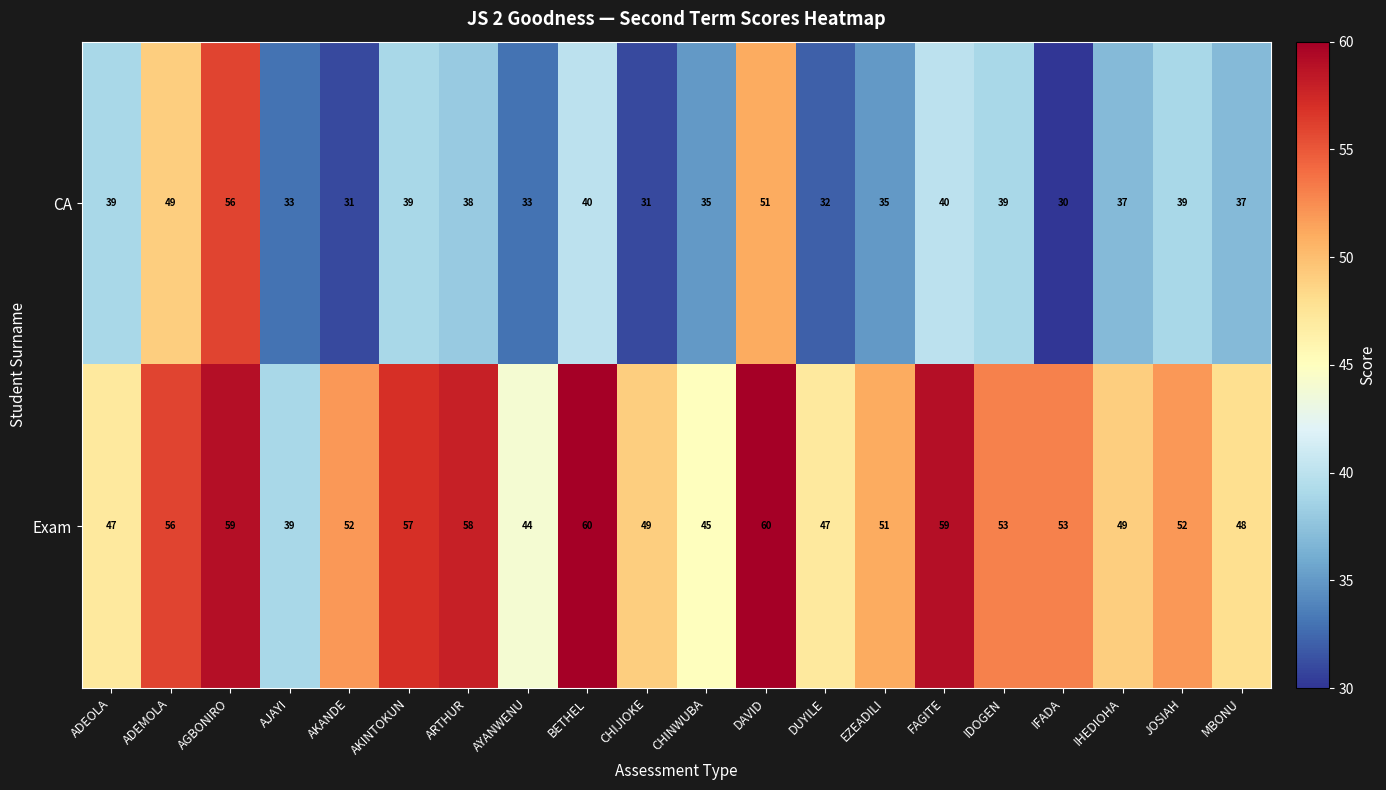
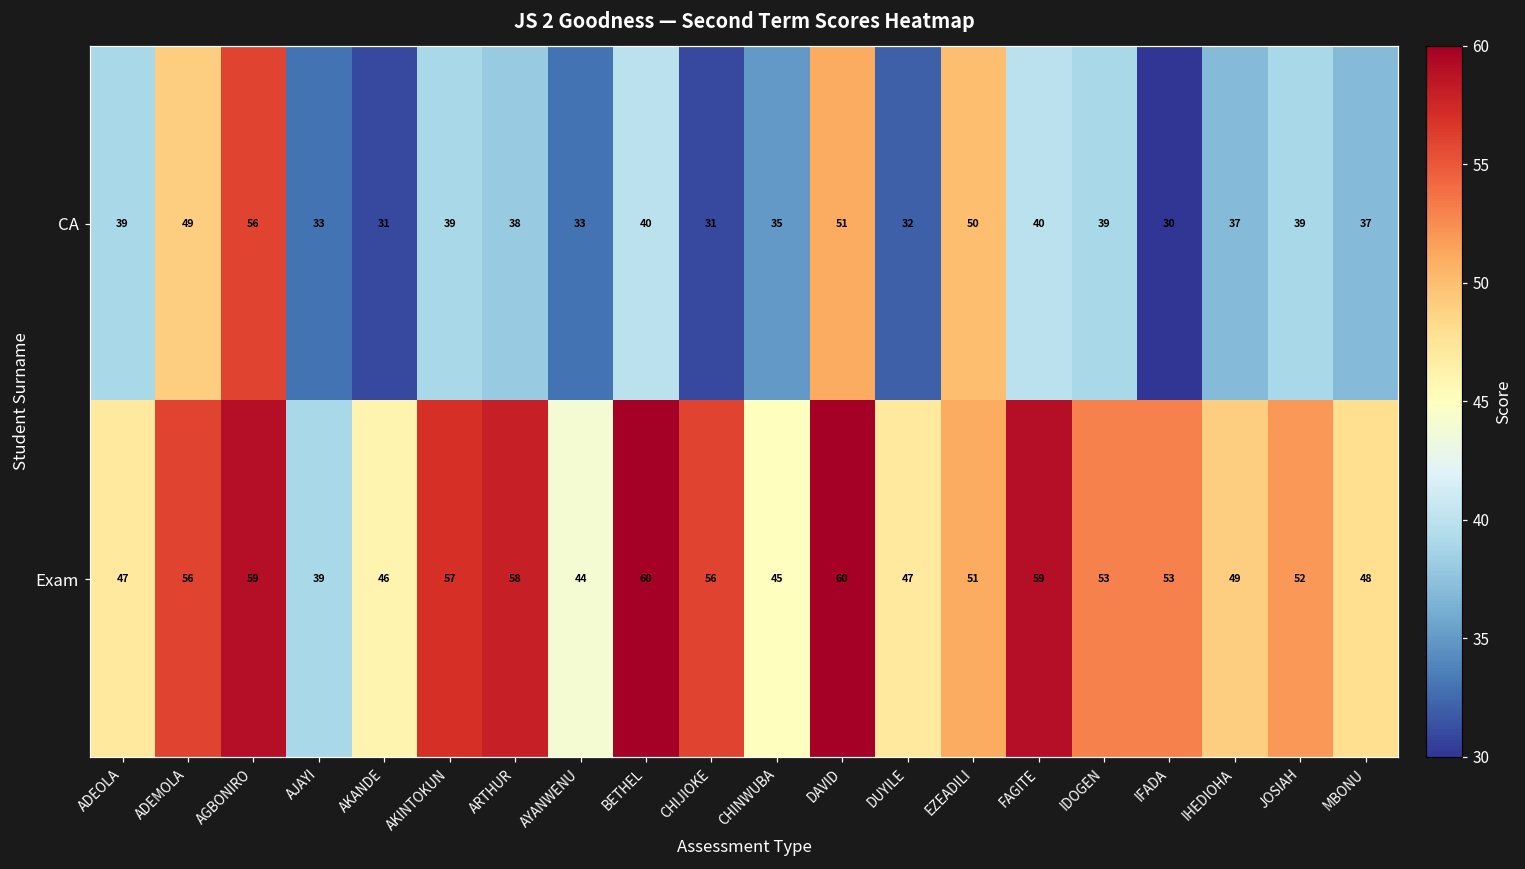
  {
    "CA": {
      "ADEOLA": 39,
      "ADEMOLA": 49,
      "AGBONIRO": 56,
      "AJAYI": 33,
      "AKANDE": 31,
      "AKINTOKUN": 39,
      "ARTHUR": 38,
      "AYANWENU": 33,
      "BETHEL": 40,
      "CHIJIOKE": 31,
      "CHINWUBA": 35,
      "DAVID": 51,
      "DUYILE": 32,
-     "EZEADILI": 35,
+     "EZEADILI": 50,
      "FAGITE": 40,
      "IDOGEN": 39,
      "IFADA": 30,
      "IHEDIOHA": 37,
      "JOSIAH": 39,
      "MBONU": 37
    },
    "Exam": {
      "ADEOLA": 47,
      "ADEMOLA": 56,
      "AGBONIRO": 59,
      "AJAYI": 39,
-     "AKANDE": 52,
+     "AKANDE": 46,
      "AKINTOKUN": 57,
      "ARTHUR": 58,
      "AYANWENU": 44,
      "BETHEL": 60,
-     "CHIJIOKE": 49,
+     "CHIJIOKE": 56,
      "CHINWUBA": 45,
      "DAVID": 60,
      "DUYILE": 47,
      "EZEADILI": 51,
      "FAGITE": 59,
      "IDOGEN": 53,
      "IFADA": 53,
      "IHEDIOHA": 49,
      "JOSIAH": 52,
      "MBONU": 48
    }
  }
